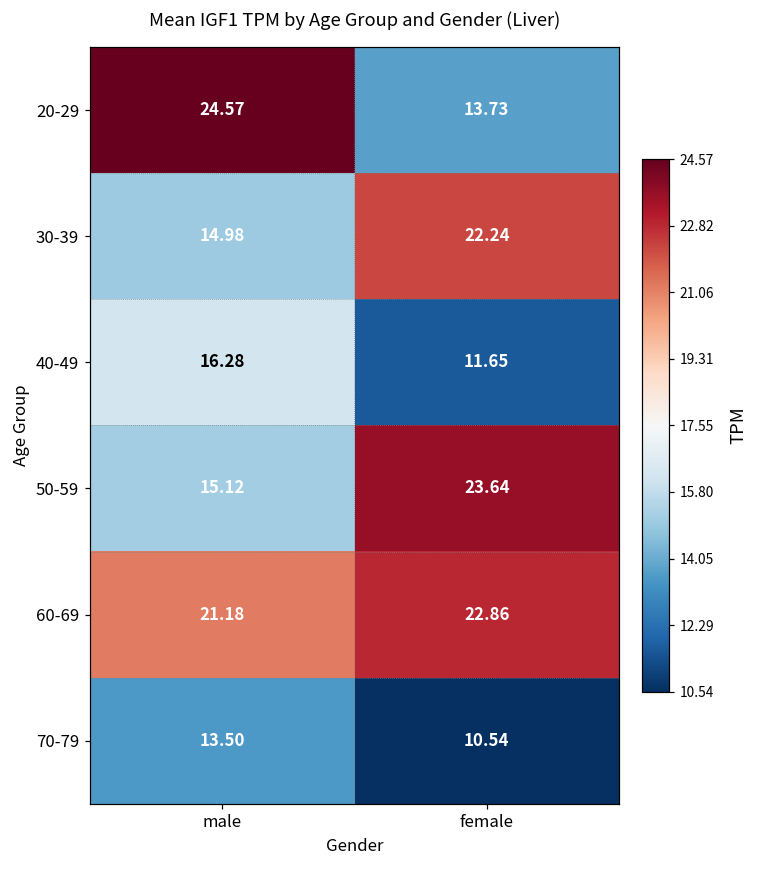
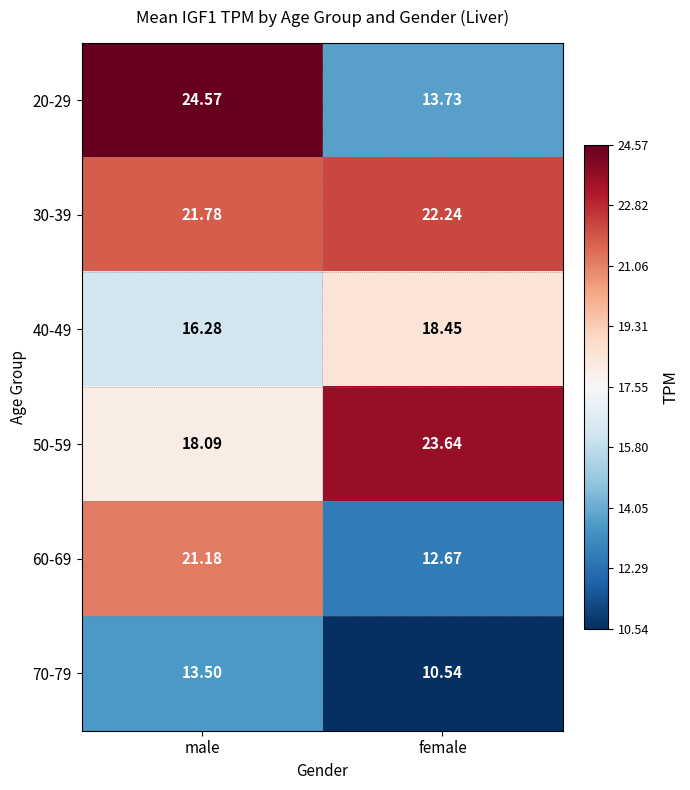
  {
    "20-29": {
      "male": 24.57,
      "female": 13.73
    },
    "30-39": {
-     "male": 14.98,
+     "male": 21.78,
      "female": 22.24
    },
    "40-49": {
      "male": 16.28,
-     "female": 11.65
+     "female": 18.45
    },
    "50-59": {
-     "male": 15.12,
+     "male": 18.09,
      "female": 23.64
    },
    "60-69": {
      "male": 21.18,
-     "female": 22.86
+     "female": 12.67
    },
    "70-79": {
      "male": 13.50,
      "female": 10.54
    }
  }
